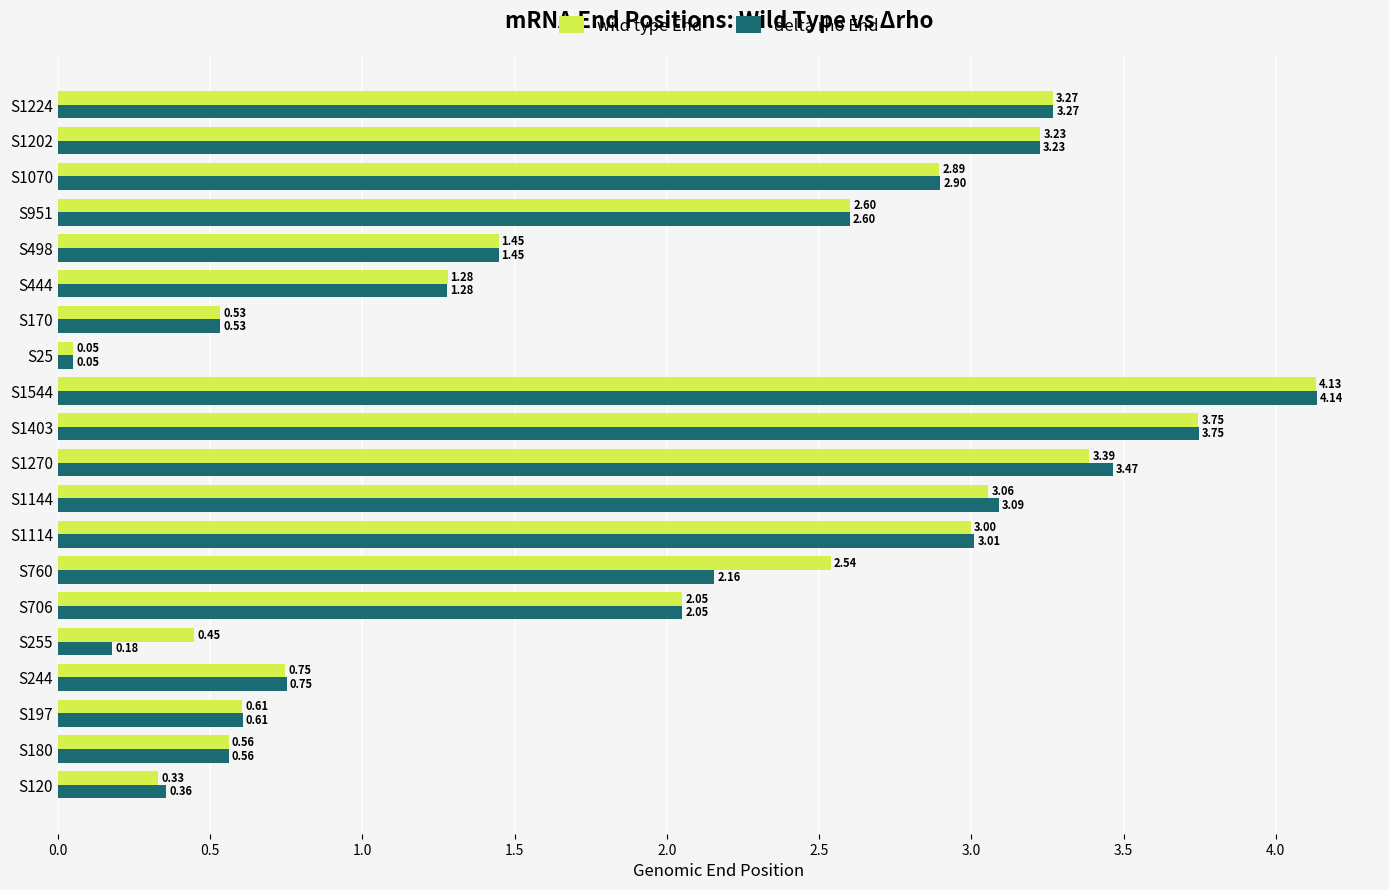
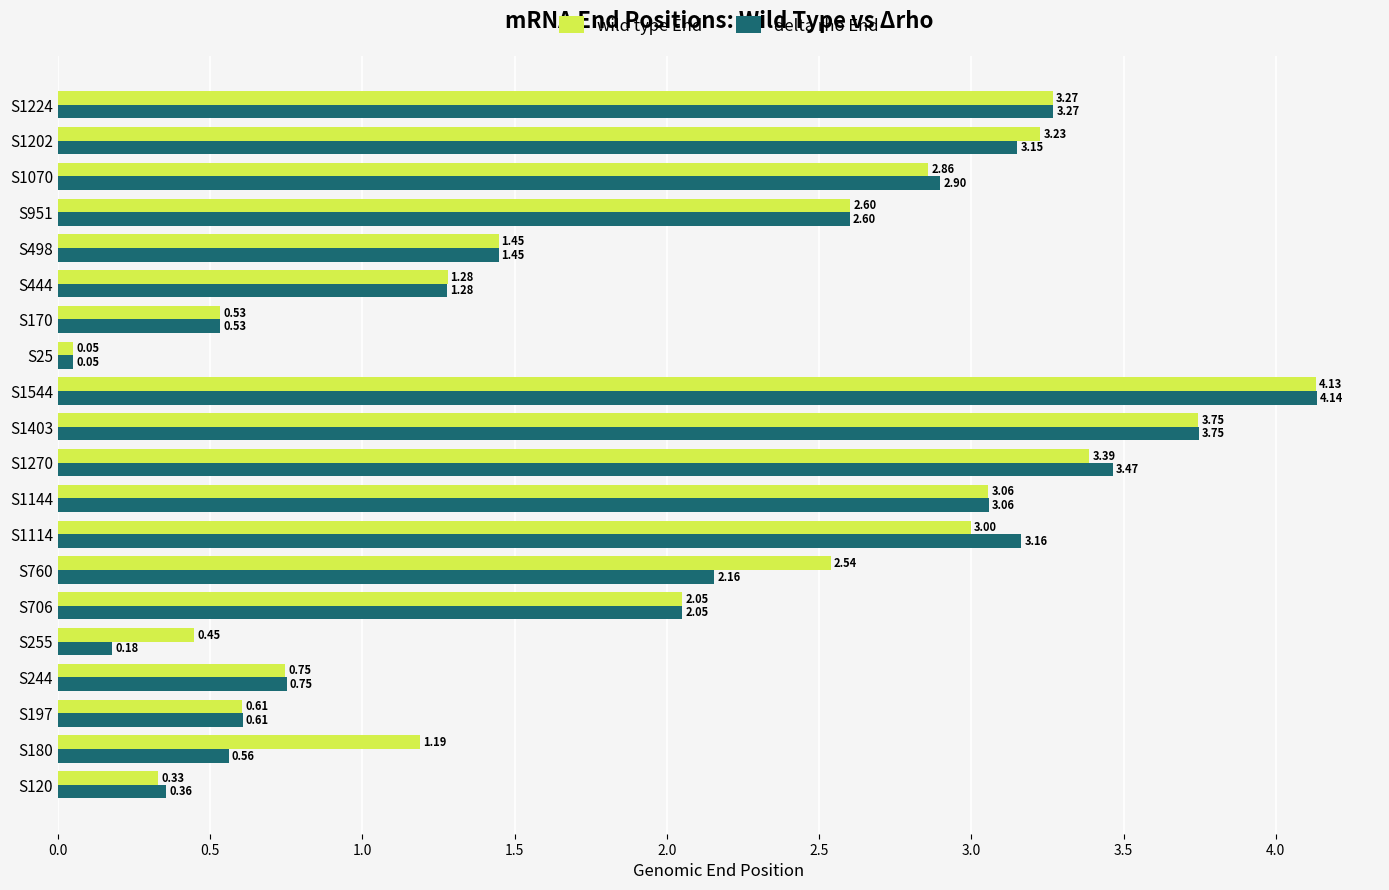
  {
    "wild type End": {
      "S1224": 3.27,
      "S1202": 3.23,
-     "S1070": 2.89,
+     "S1070": 2.86,
      "S951": 2.60,
      "S498": 1.45,
      "S444": 1.28,
      "S170": 0.53,
      "S25": 0.05,
      "S1544": 4.13,
      "S1403": 3.75,
      "S1270": 3.39,
      "S1144": 3.06,
      "S1114": 3.00,
      "S760": 2.54,
      "S706": 2.05,
      "S255": 0.45,
      "S244": 0.75,
      "S197": 0.61,
-     "S180": 0.56,
+     "S180": 1.19,
      "S120": 0.33
    },
    "delta rho End": {
      "S1224": 3.27,
-     "S1202": 3.23,
+     "S1202": 3.15,
      "S1070": 2.90,
      "S951": 2.60,
      "S498": 1.45,
      "S444": 1.28,
      "S170": 0.53,
      "S25": 0.05,
      "S1544": 4.14,
      "S1403": 3.75,
      "S1270": 3.47,
-     "S1144": 3.09,
-     "S1114": 3.01,
+     "S1144": 3.06,
+     "S1114": 3.16,
      "S760": 2.16,
      "S706": 2.05,
      "S255": 0.18,
      "S244": 0.75,
      "S197": 0.61,
      "S180": 0.56,
      "S120": 0.36
    }
  }
